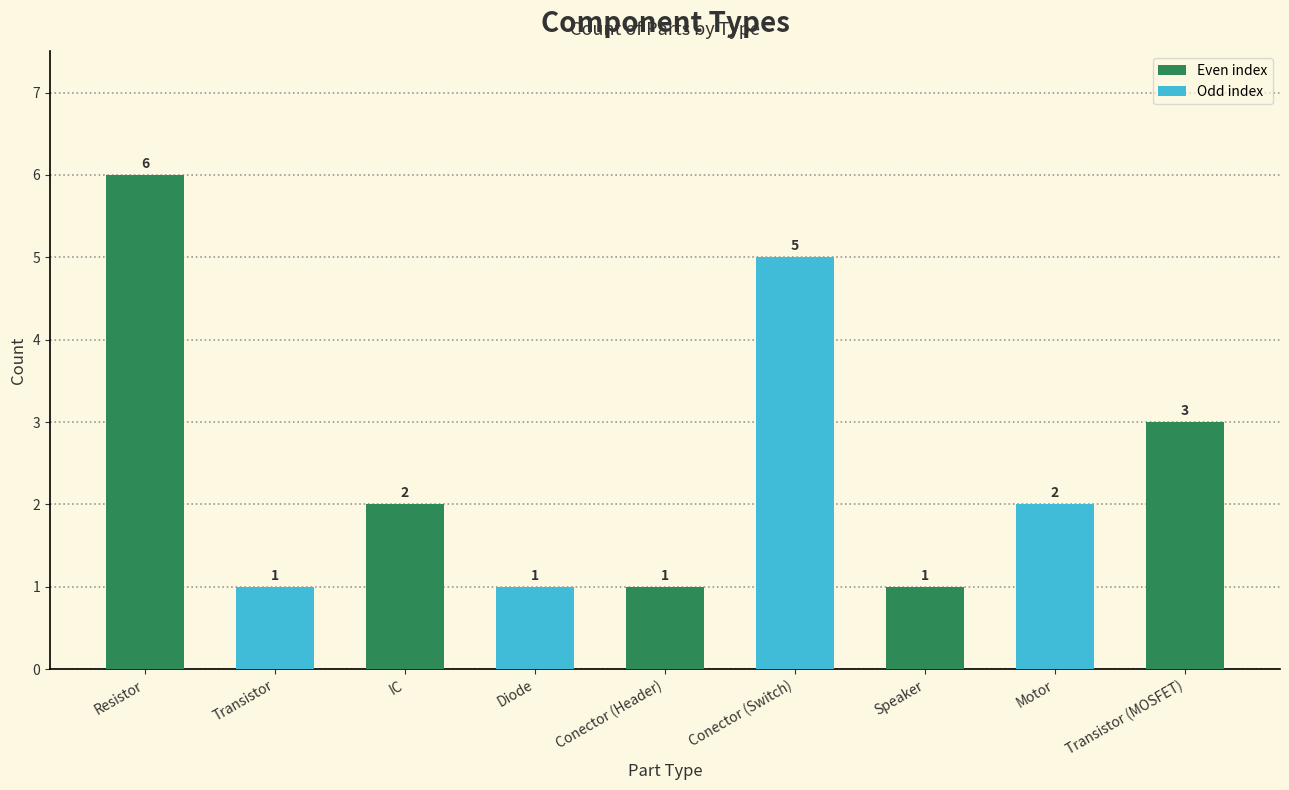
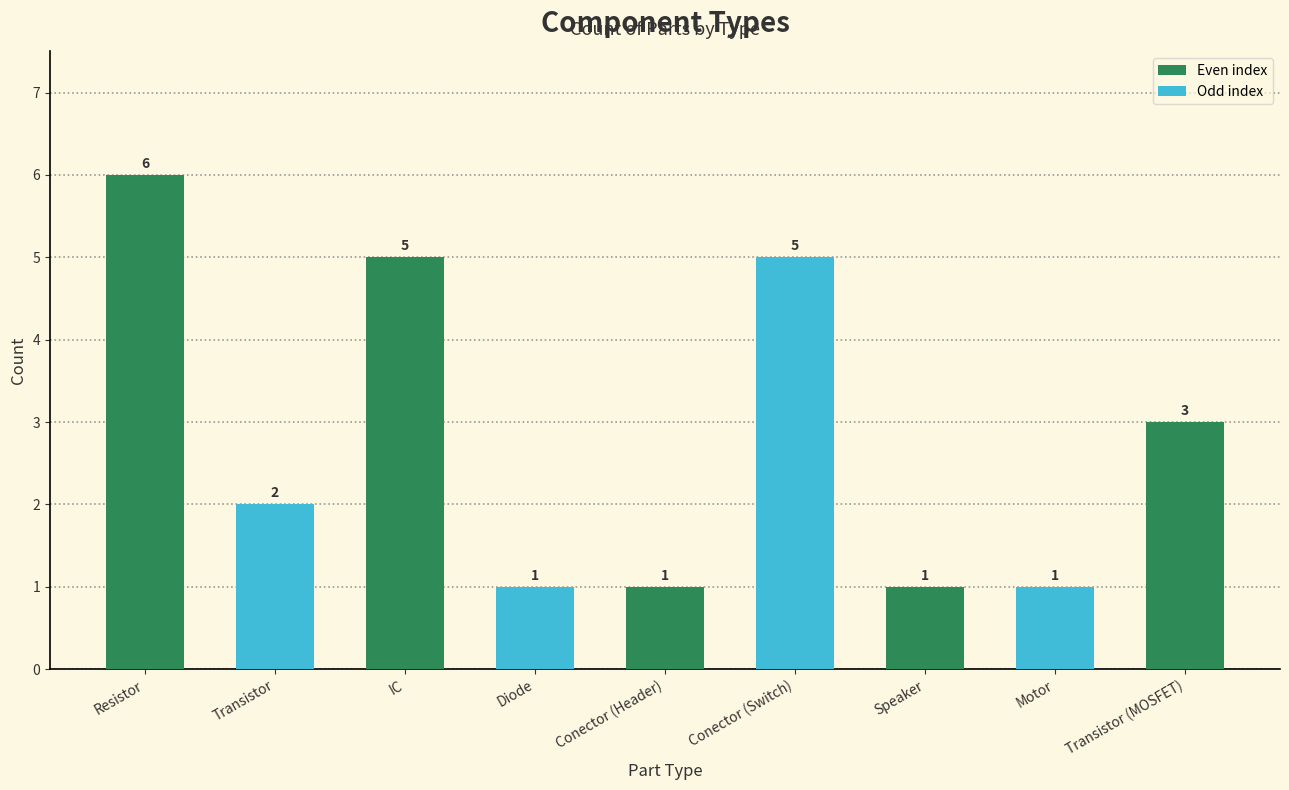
  {
    "Resistor": 6,
-   "Transistor": 1,
-   "IC": 2,
+   "Transistor": 2,
+   "IC": 5,
    "Diode": 1,
    "Conector (Header)": 1,
    "Conector (Switch)": 5,
    "Speaker": 1,
-   "Motor": 2,
+   "Motor": 1,
    "Transistor (MOSFET)": 3
  }
